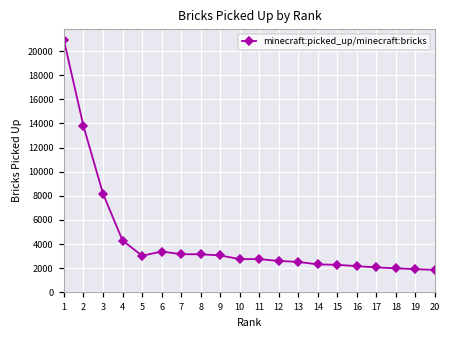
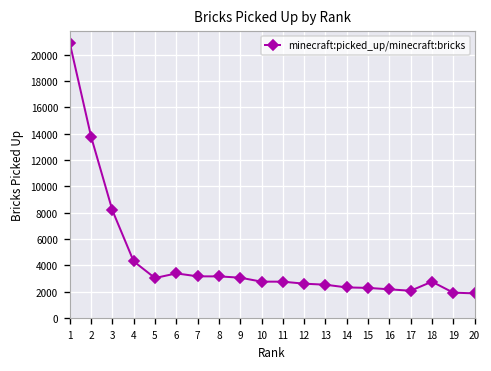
  {
    "1": 20900,
    "2": 13800,
    "3": 8200,
    "4": 4300,
    "5": 3000,
    "6": 3400,
    "7": 3200,
    "8": 3200,
    "9": 3100,
    "10": 2800,
    "11": 2800,
    "12": 2600,
    "13": 2500,
    "14": 2300,
    "15": 2300,
    "16": 2200,
    "17": 2100,
-   "18": 2000,
+   "18": 2800,
    "19": 1900,
    "20": 1900
  }
